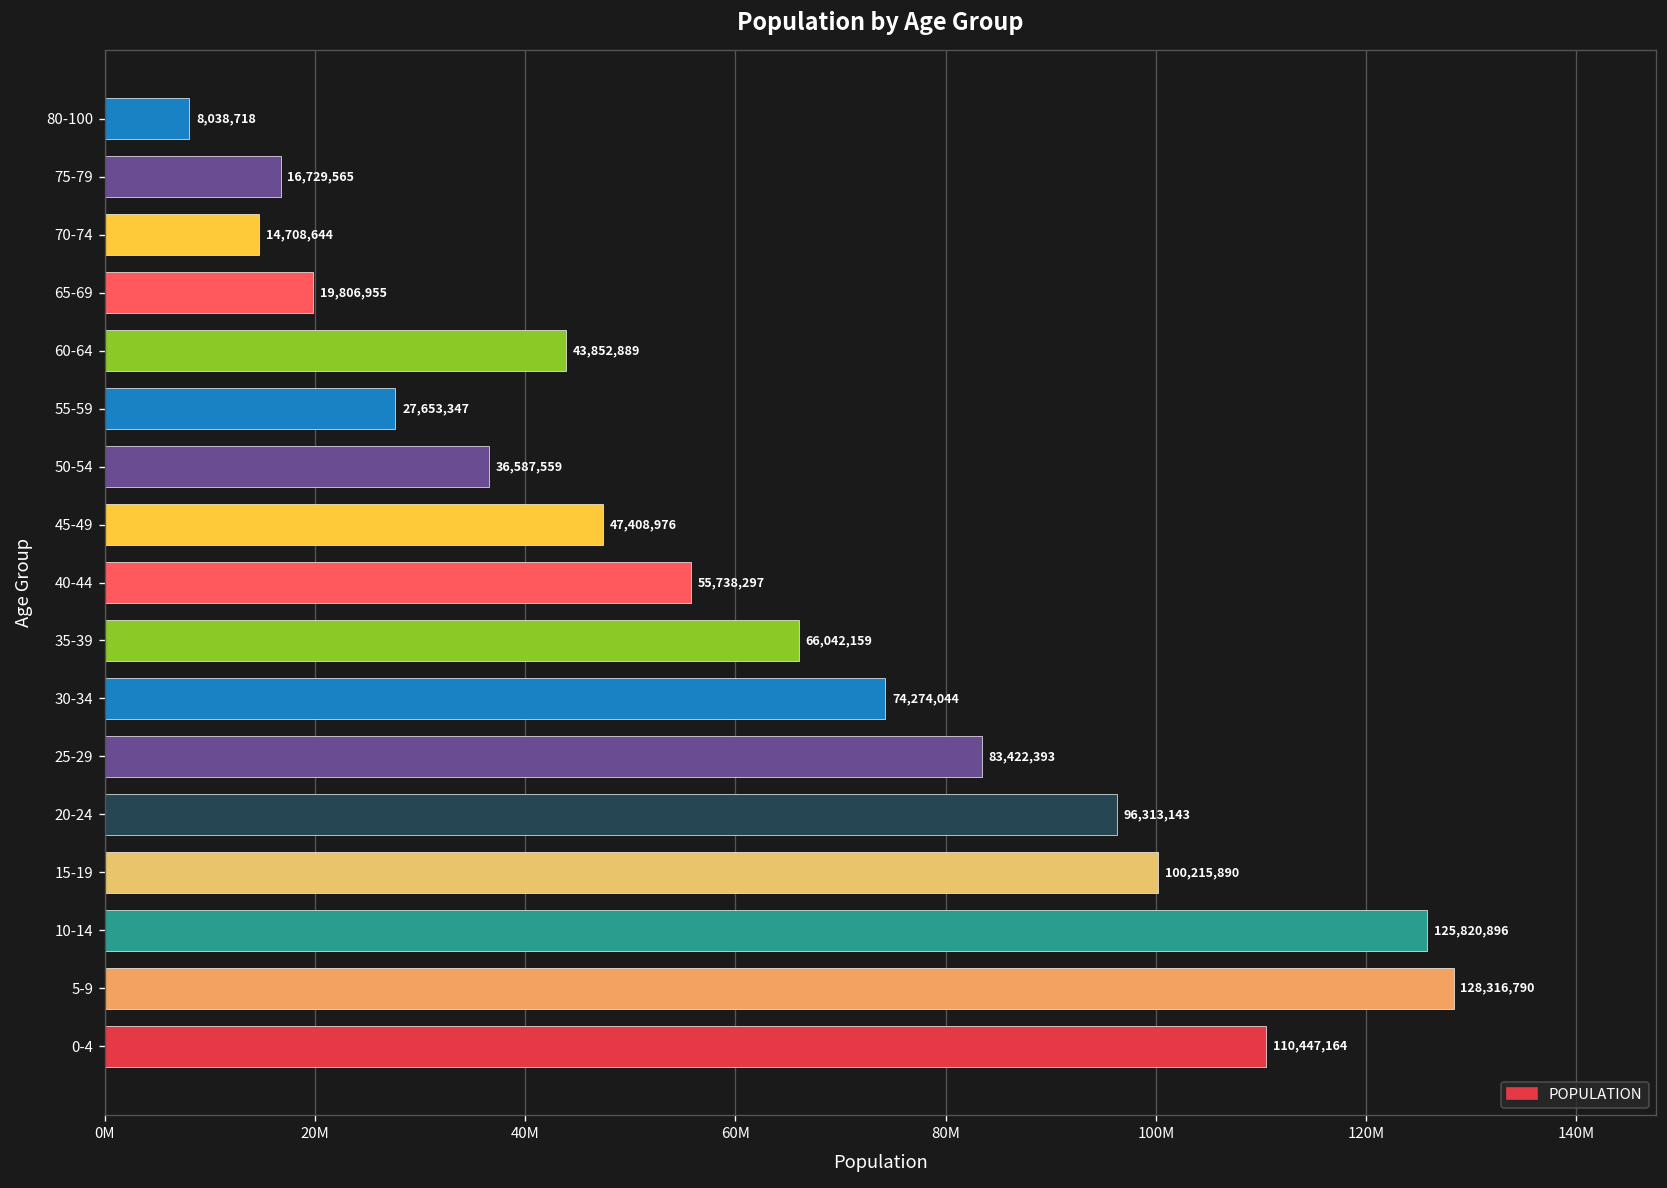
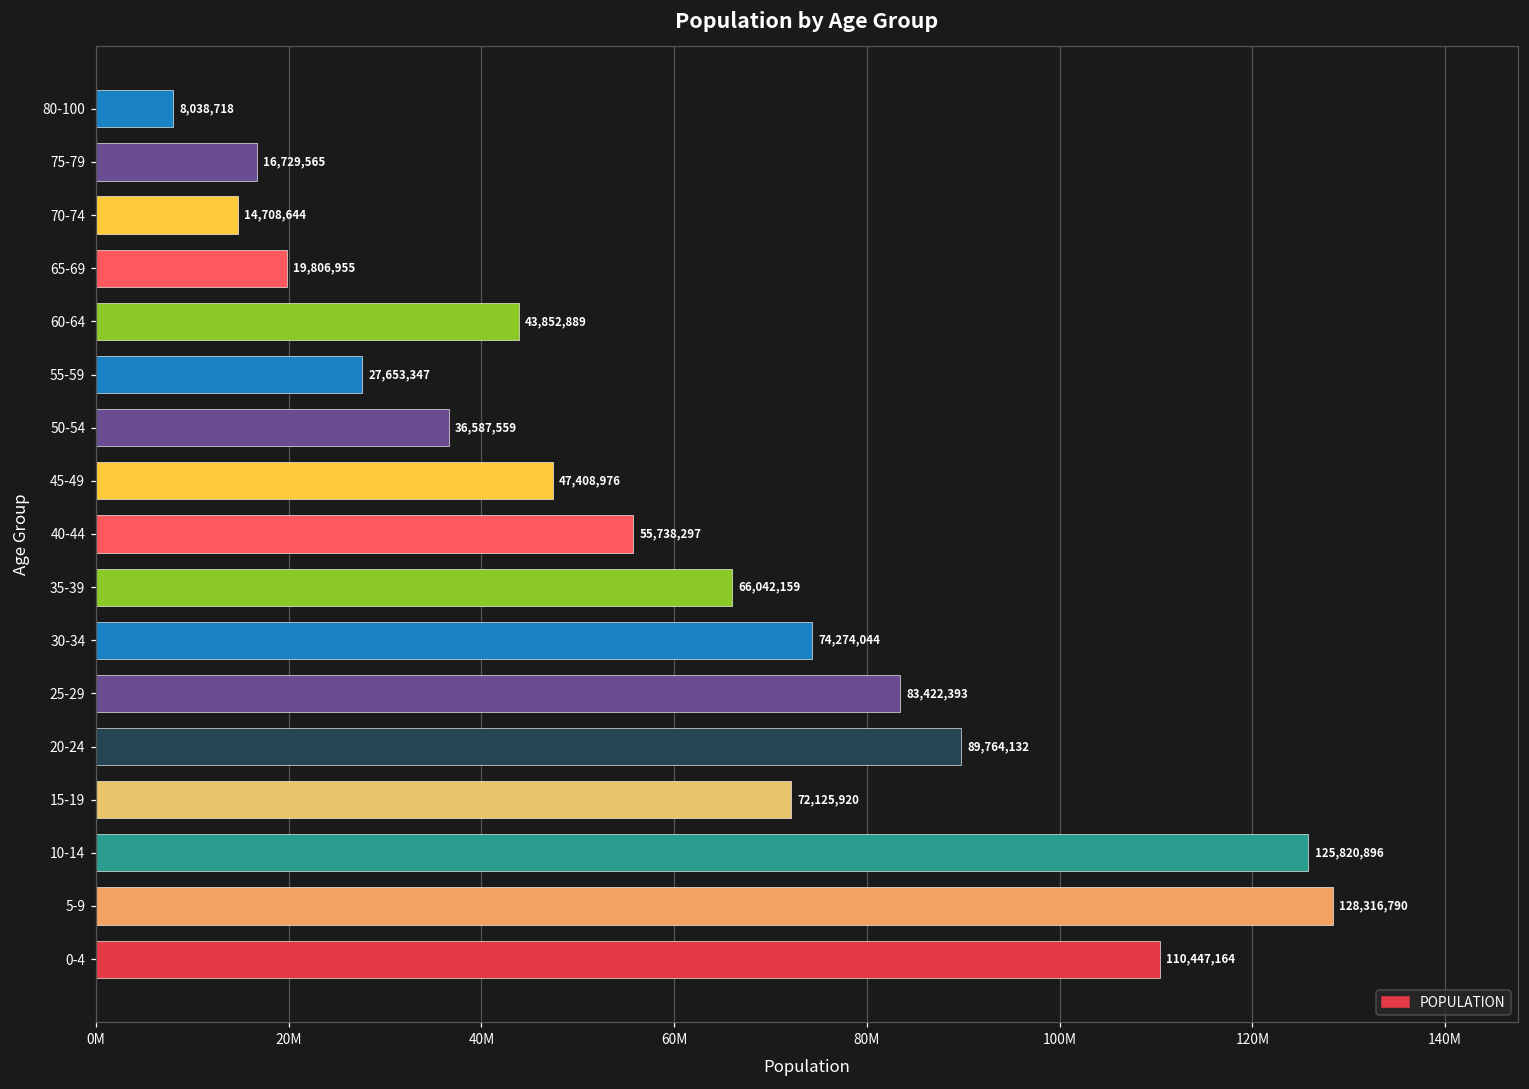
  {
    "80-100": "8,038,718",
    "75-79": "16,729,565",
    "70-74": "14,708,644",
    "65-69": "19,806,955",
    "60-64": "43,852,889",
    "55-59": "27,653,347",
    "50-54": "36,587,559",
    "45-49": "47,408,976",
    "40-44": "55,738,297",
    "35-39": "66,042,159",
    "30-34": "74,274,044",
    "25-29": "83,422,393",
-   "20-24": "96,313,143",
-   "15-19": "100,215,890",
+   "20-24": "89,764,132",
+   "15-19": "72,125,920",
    "10-14": "125,820,896",
    "5-9": "128,316,790",
    "0-4": "110,447,164"
  }
